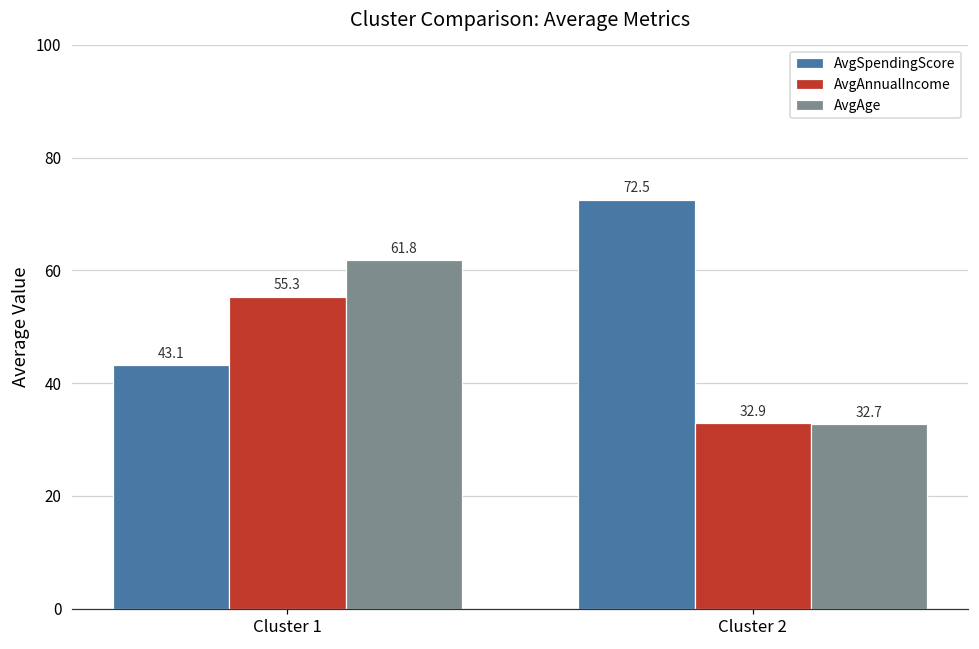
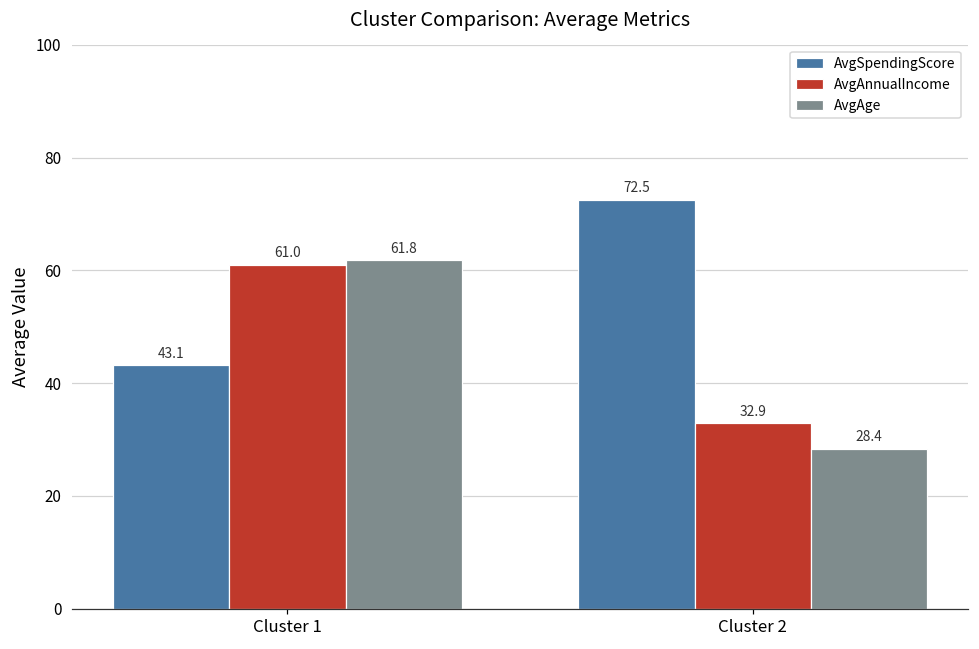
  {
    "AvgSpendingScore": {
      "Cluster 1": 43.1,
      "Cluster 2": 72.5
    },
    "AvgAnnualIncome": {
-     "Cluster 1": 55.3,
+     "Cluster 1": 61.0,
      "Cluster 2": 32.9
    },
    "AvgAge": {
      "Cluster 1": 61.8,
-     "Cluster 2": 32.7
+     "Cluster 2": 28.4
    }
  }
